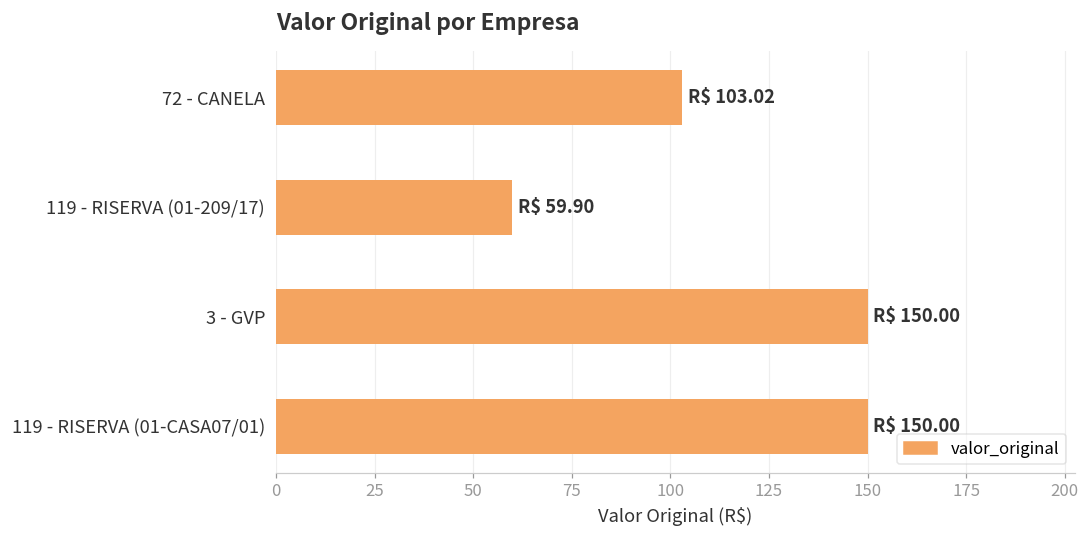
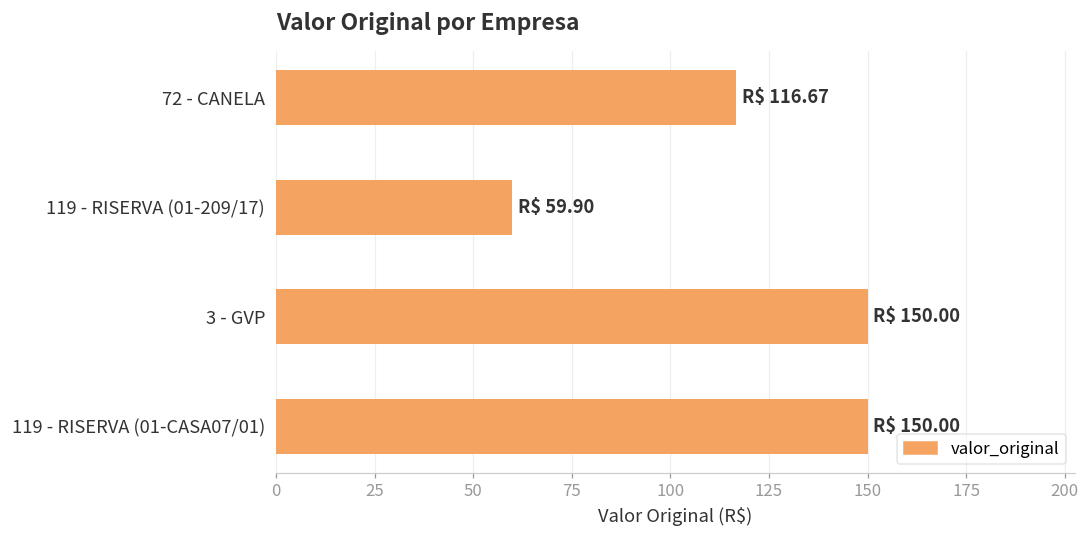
  {
-   "72 - CANELA": 103.02,
+   "72 - CANELA": 116.67,
    "119 - RISERVA (01-209/17)": 59.90,
    "3 - GVP": 150.00
  }
